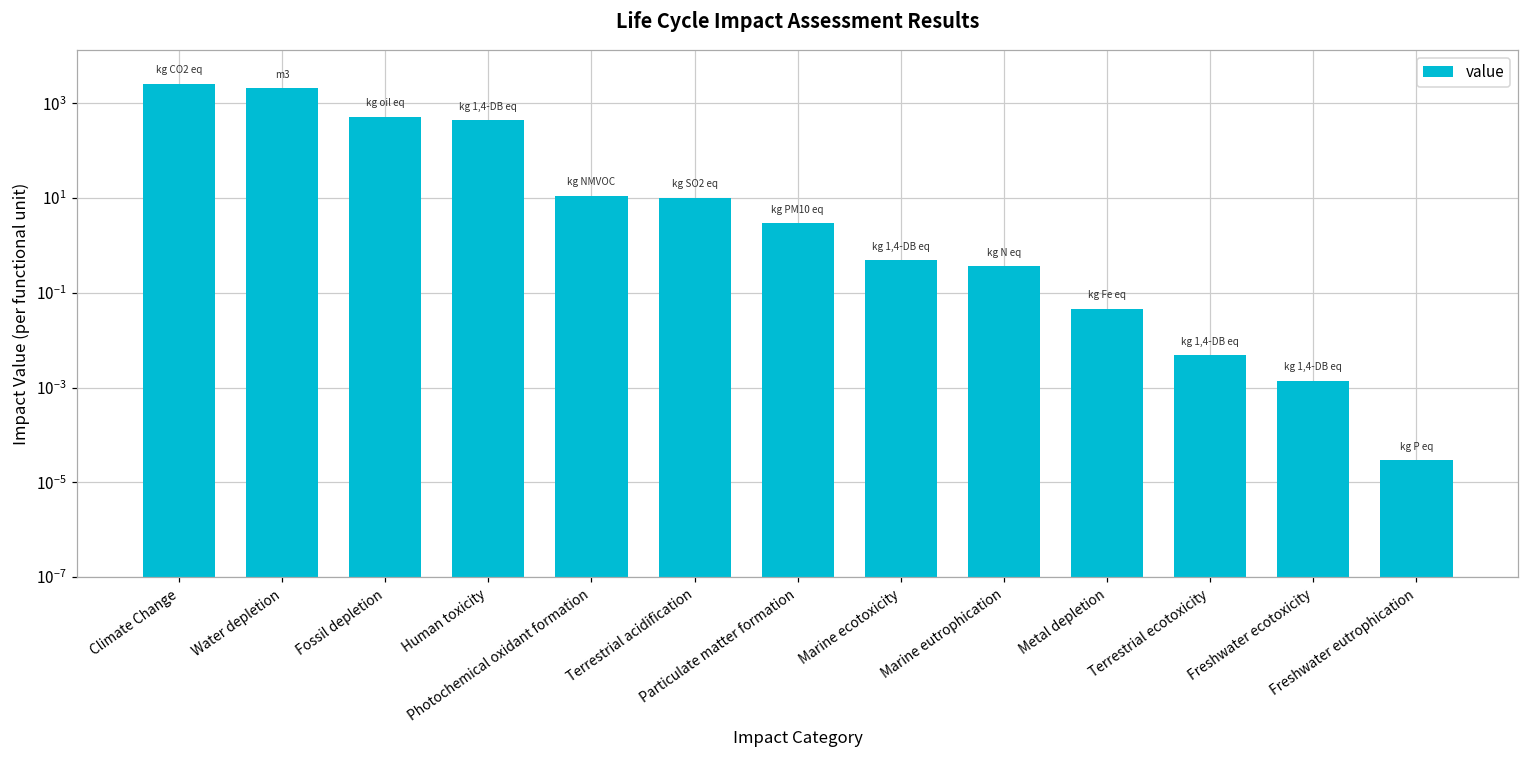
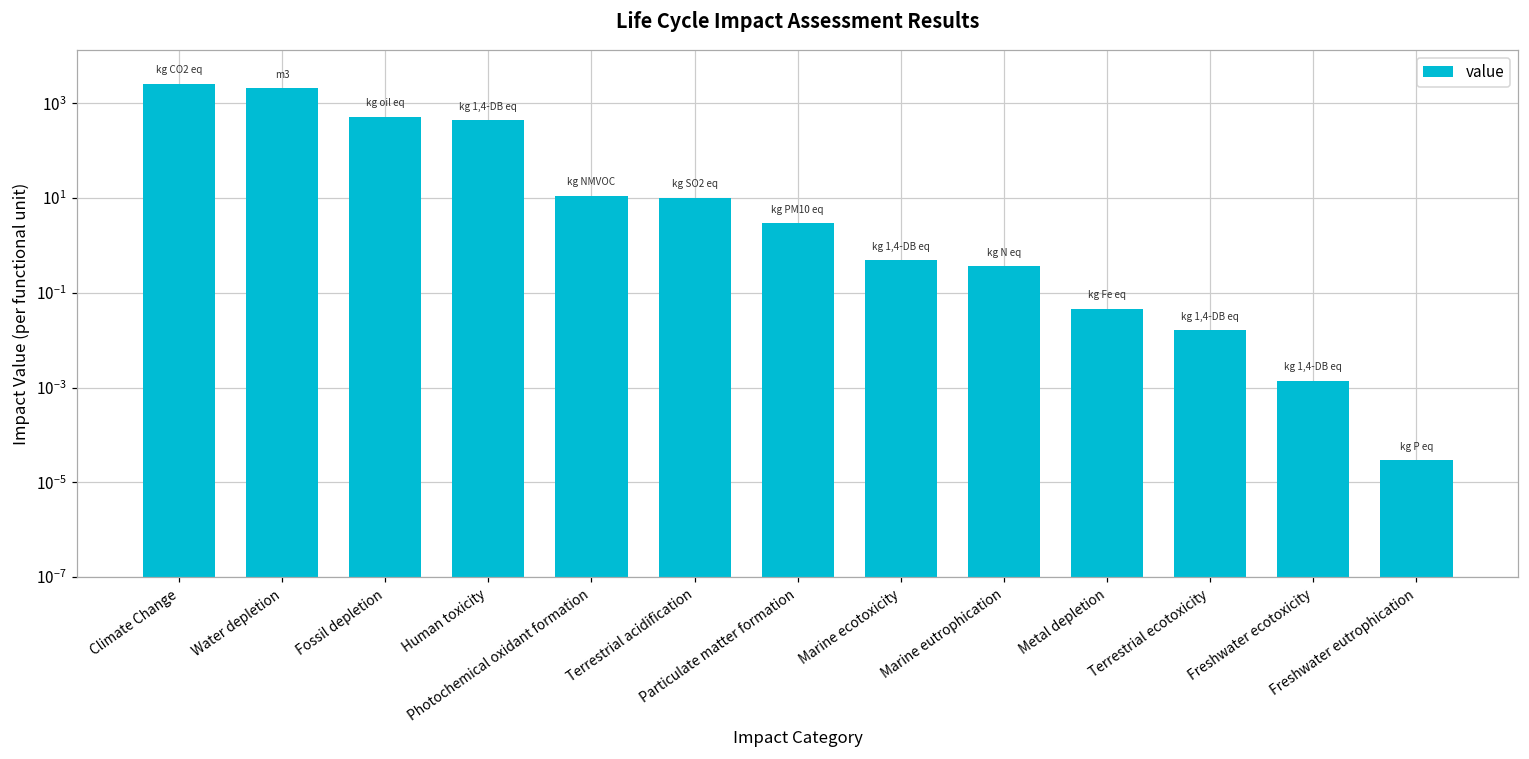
  {
    "Climate Change": 3000,
    "Water depletion": 2000,
    "Fossil depletion": 500,
    "Photochemical oxidant formation": 11,
    "Terrestrial acidification": 10,
    "Particulate matter formation": 3,
    "Marine eutrophication": 0.4,
    "Metal depletion": 0.05,
-   "Terrestrial ecotoxicity": 0.005,
+   "Terrestrial ecotoxicity": 0.016,
    "Freshwater eutrophication": 0.00003
  }
